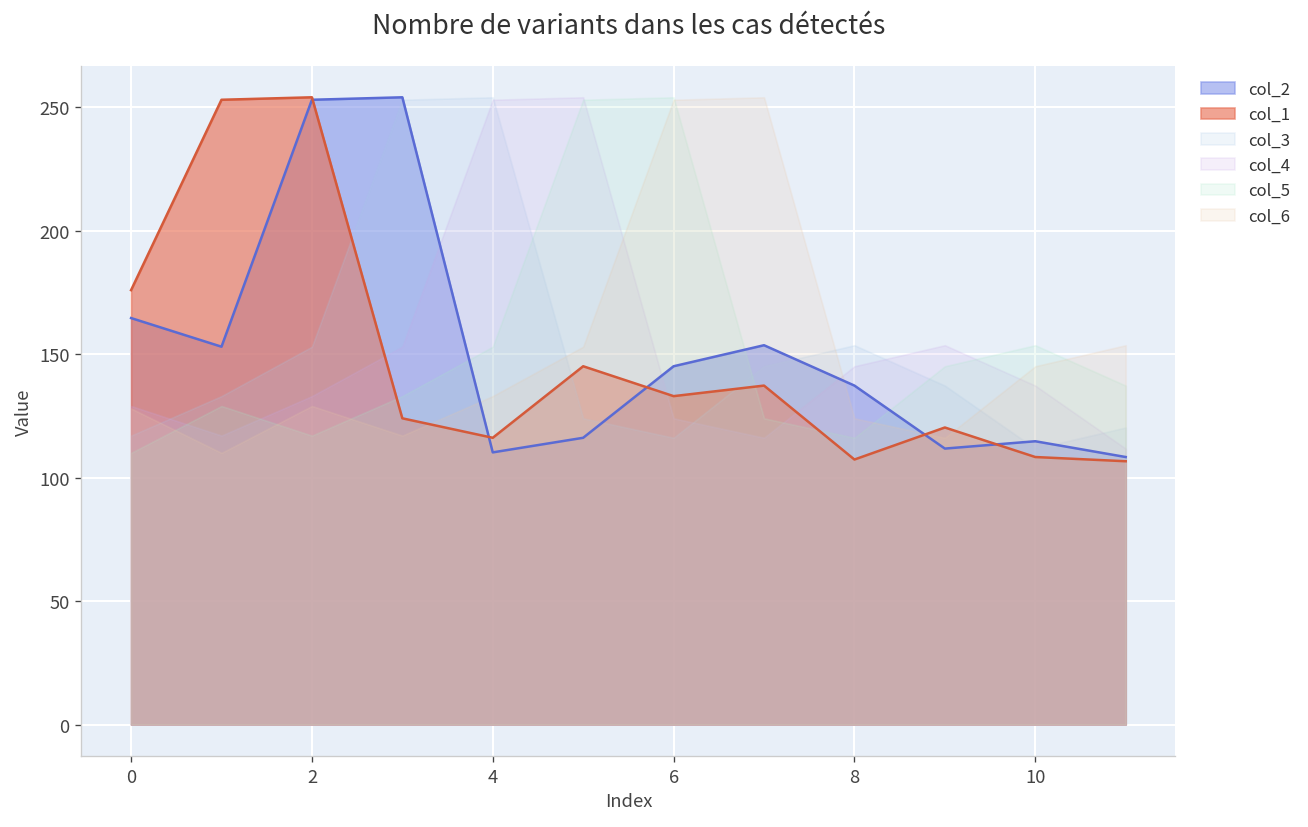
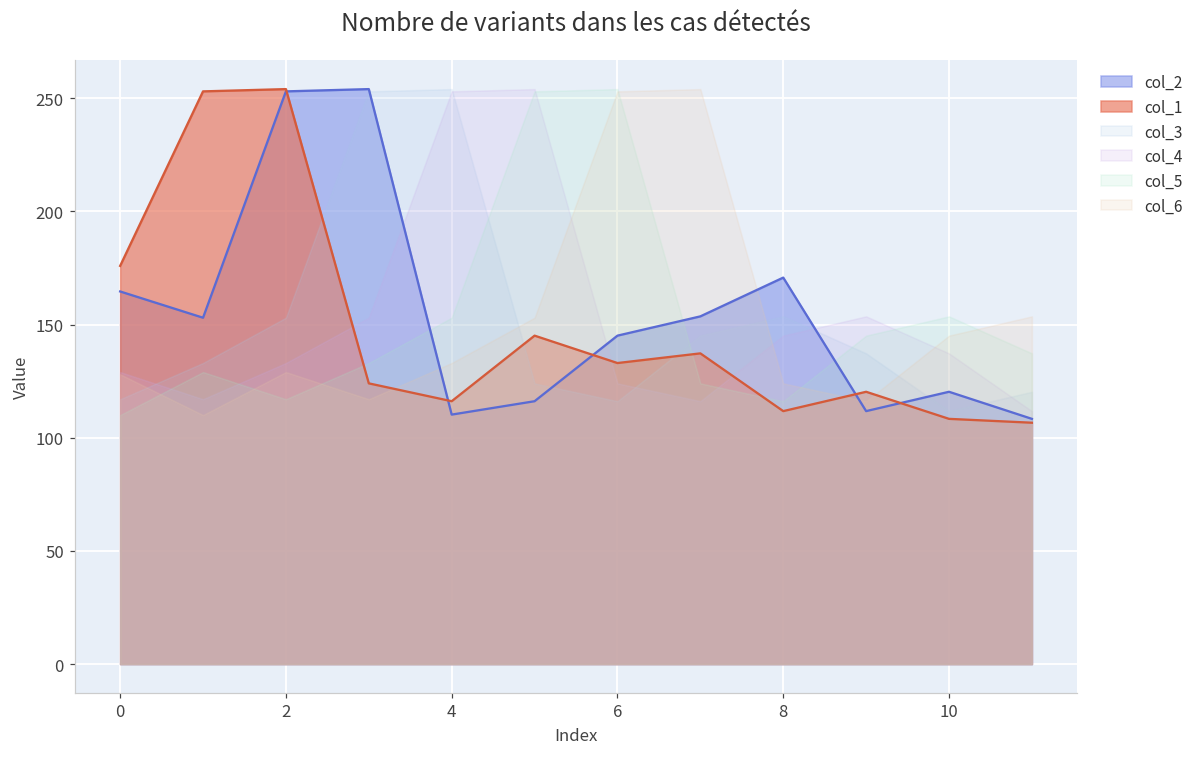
  {
    "col_2": {
      "0": 165,
      "4": 110,
      "6": 145,
-     "8": 137,
-     "10": 115
+     "8": 171,
+     "10": 120
    },
    "col_1": {
      "0": 176,
      "4": 116,
      "6": 133,
-     "8": 107,
+     "8": 112,
      "10": 108
    }
  }
